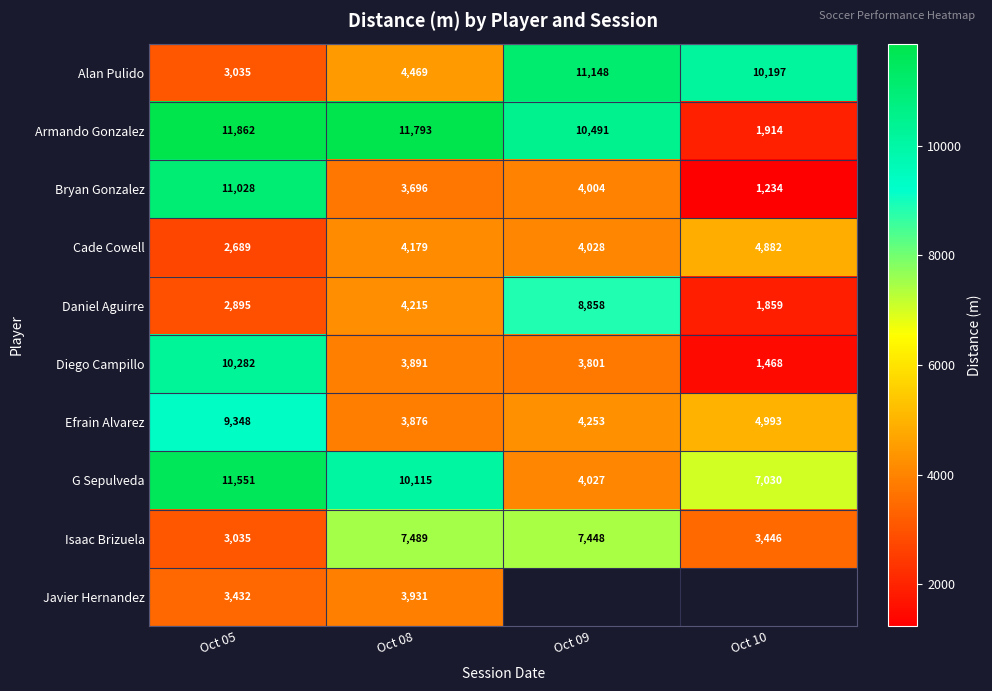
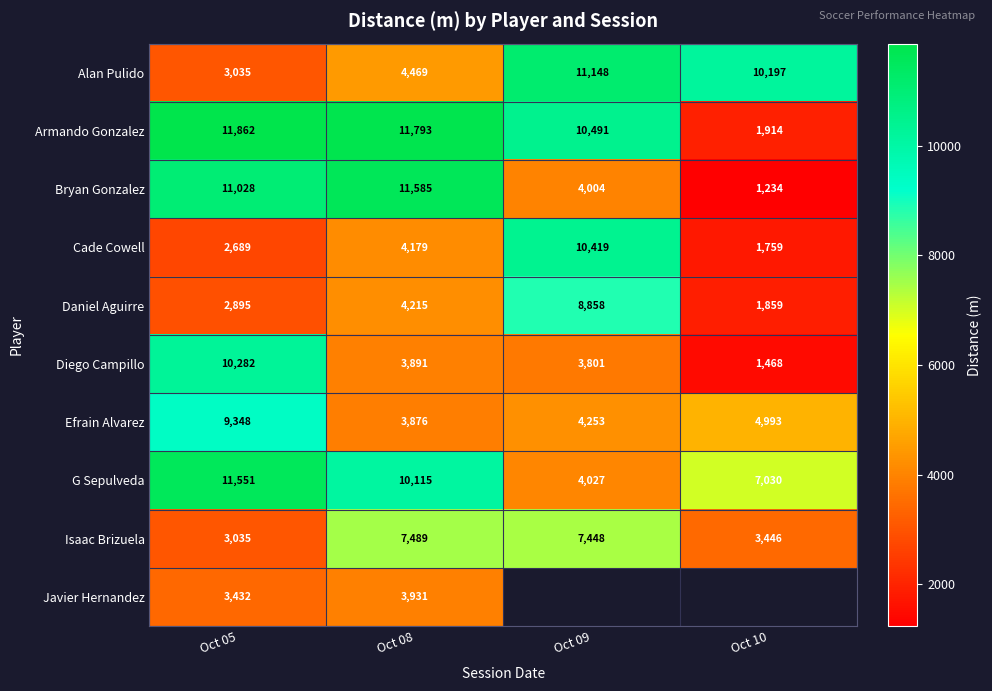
  {
    "Alan Pulido": {
      "Oct 05": "3,035",
      "Oct 08": "4,469",
      "Oct 09": "11,148",
      "Oct 10": "10,197"
    },
    "Armando Gonzalez": {
      "Oct 05": "11,862",
      "Oct 08": "11,793",
      "Oct 09": "10,491",
      "Oct 10": "1,914"
    },
    "Bryan Gonzalez": {
      "Oct 05": "11,028",
-     "Oct 08": "3,696",
+     "Oct 08": "11,585",
      "Oct 09": "4,004",
      "Oct 10": "1,234"
    },
    "Cade Cowell": {
      "Oct 05": "2,689",
      "Oct 08": "4,179",
-     "Oct 09": "4,028",
-     "Oct 10": "4,882"
+     "Oct 09": "10,419",
+     "Oct 10": "1,759"
    },
    "Daniel Aguirre": {
      "Oct 05": "2,895",
      "Oct 08": "4,215",
      "Oct 09": "8,858",
      "Oct 10": "1,859"
    },
    "Diego Campillo": {
      "Oct 05": "10,282",
      "Oct 08": "3,891",
      "Oct 09": "3,801",
      "Oct 10": "1,468"
    },
    "Efrain Alvarez": {
      "Oct 05": "9,348",
      "Oct 08": "3,876",
      "Oct 09": "4,253",
      "Oct 10": "4,993"
    },
    "G Sepulveda": {
      "Oct 05": "11,551",
      "Oct 08": "10,115",
      "Oct 09": "4,027",
      "Oct 10": "7,030"
    },
    "Isaac Brizuela": {
      "Oct 05": "3,035",
      "Oct 08": "7,489",
      "Oct 09": "7,448",
      "Oct 10": "3,446"
    },
    "Javier Hernandez": {
      "Oct 05": "3,432",
      "Oct 08": "3,931"
    }
  }
